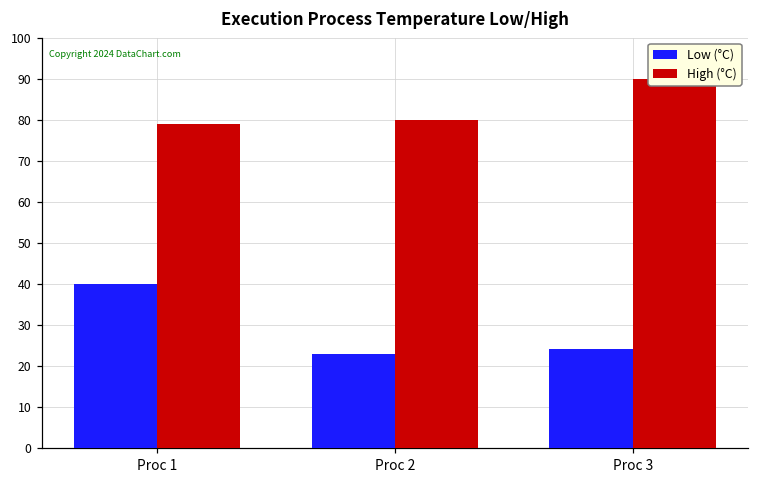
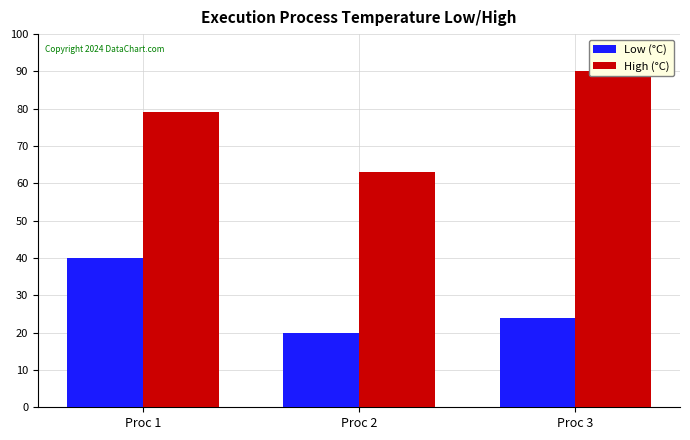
  {
    "Low (°C)": {
      "Proc 1": 40,
-     "Proc 2": 23,
+     "Proc 2": 20,
      "Proc 3": 24
    },
    "High (°C)": {
      "Proc 1": 79,
-     "Proc 2": 80
+     "Proc 2": 63
    }
  }
